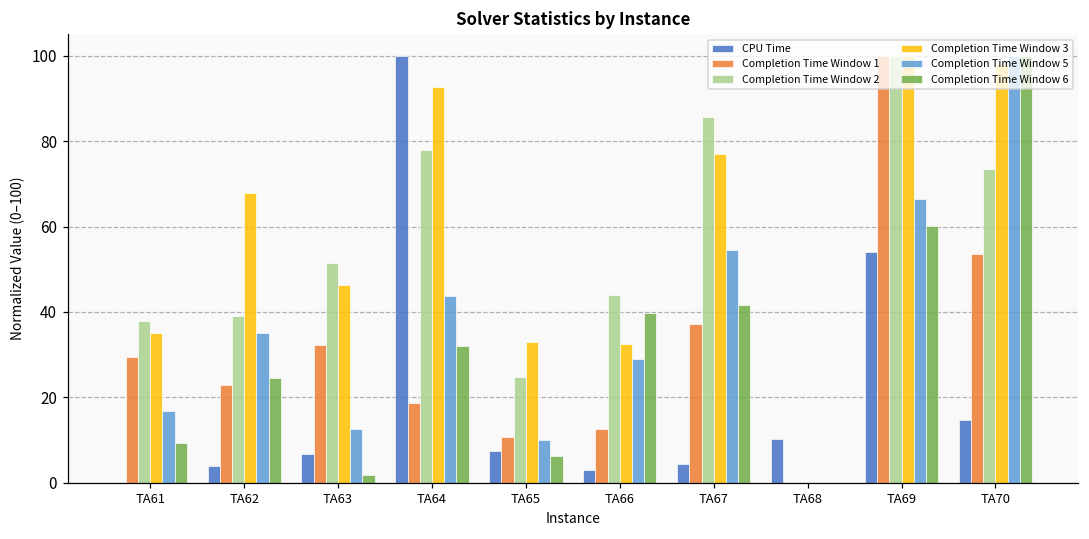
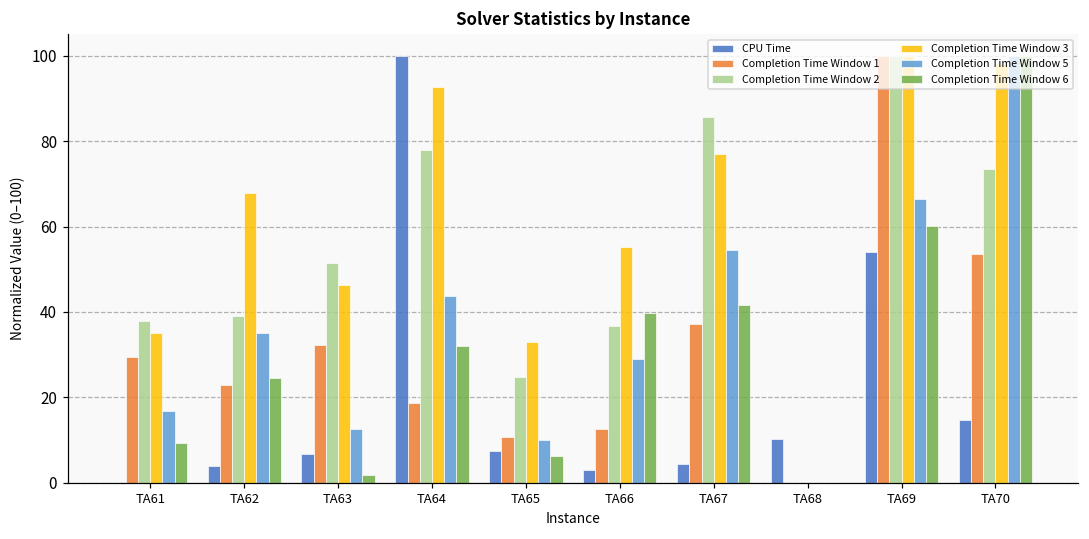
  {
    "Completion Time Window 1": {
      "TA61": 29,
      "TA62": 23,
      "TA63": 32,
      "TA64": 19,
      "TA65": 11,
      "TA66": 12,
      "TA67": 37,
      "TA68": 0,
      "TA70": 54
    },
    "Completion Time Window 2": {
      "TA61": 38,
      "TA62": 39,
      "TA63": 51,
      "TA64": 78,
      "TA65": 25,
-     "TA66": 44,
+     "TA66": 37,
      "TA67": 86,
      "TA68": 0,
      "TA70": 73
    },
    "Completion Time Window 3": {
      "TA61": 35,
      "TA62": 68,
      "TA63": 46,
      "TA64": 93,
      "TA65": 33,
-     "TA66": 32,
+     "TA66": 55,
      "TA67": 77,
      "TA68": 0
    },
    "Completion Time Window 6": {
      "TA61": 9,
      "TA62": 24,
      "TA63": 2,
      "TA64": 32,
      "TA65": 6,
      "TA66": 40,
      "TA67": 42,
      "TA68": 0,
      "TA69": 60
    }
  }
